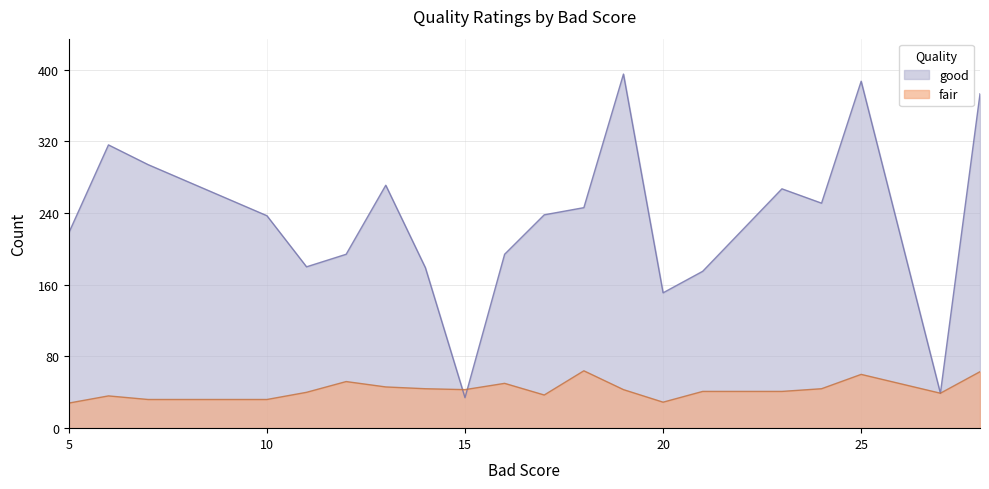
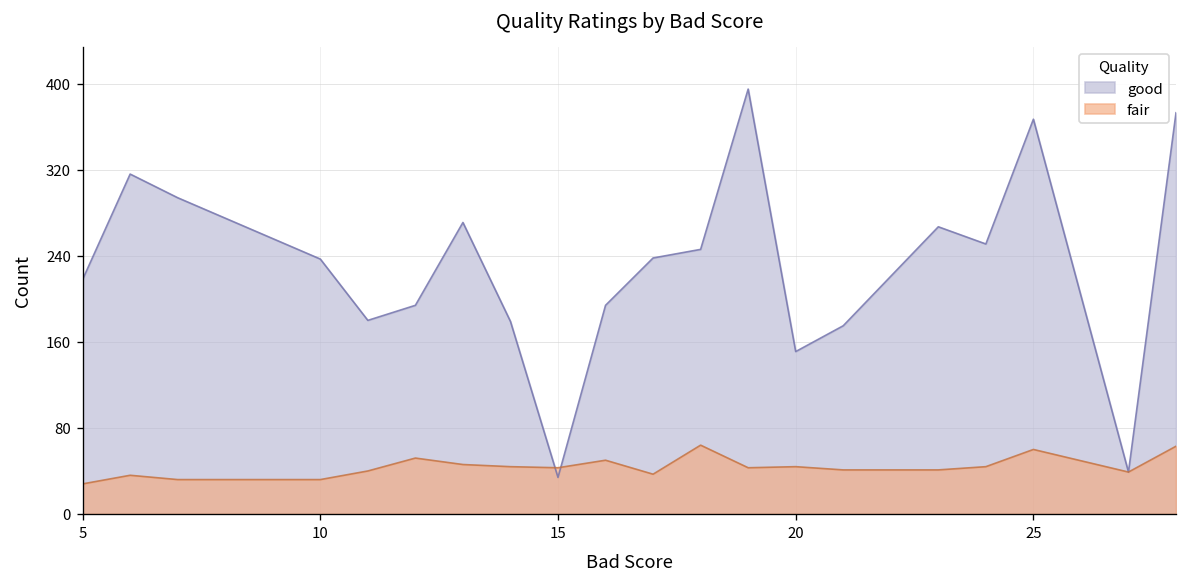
  {
    "good": {
      "5": 220,
      "10": 240,
      "15": 30,
      "20": 150,
-     "25": 390
+     "25": 370
    },
    "fair": {
      "5": 30,
      "10": 30,
      "15": 40,
-     "20": 30,
+     "20": 40,
      "25": 60
    }
  }
